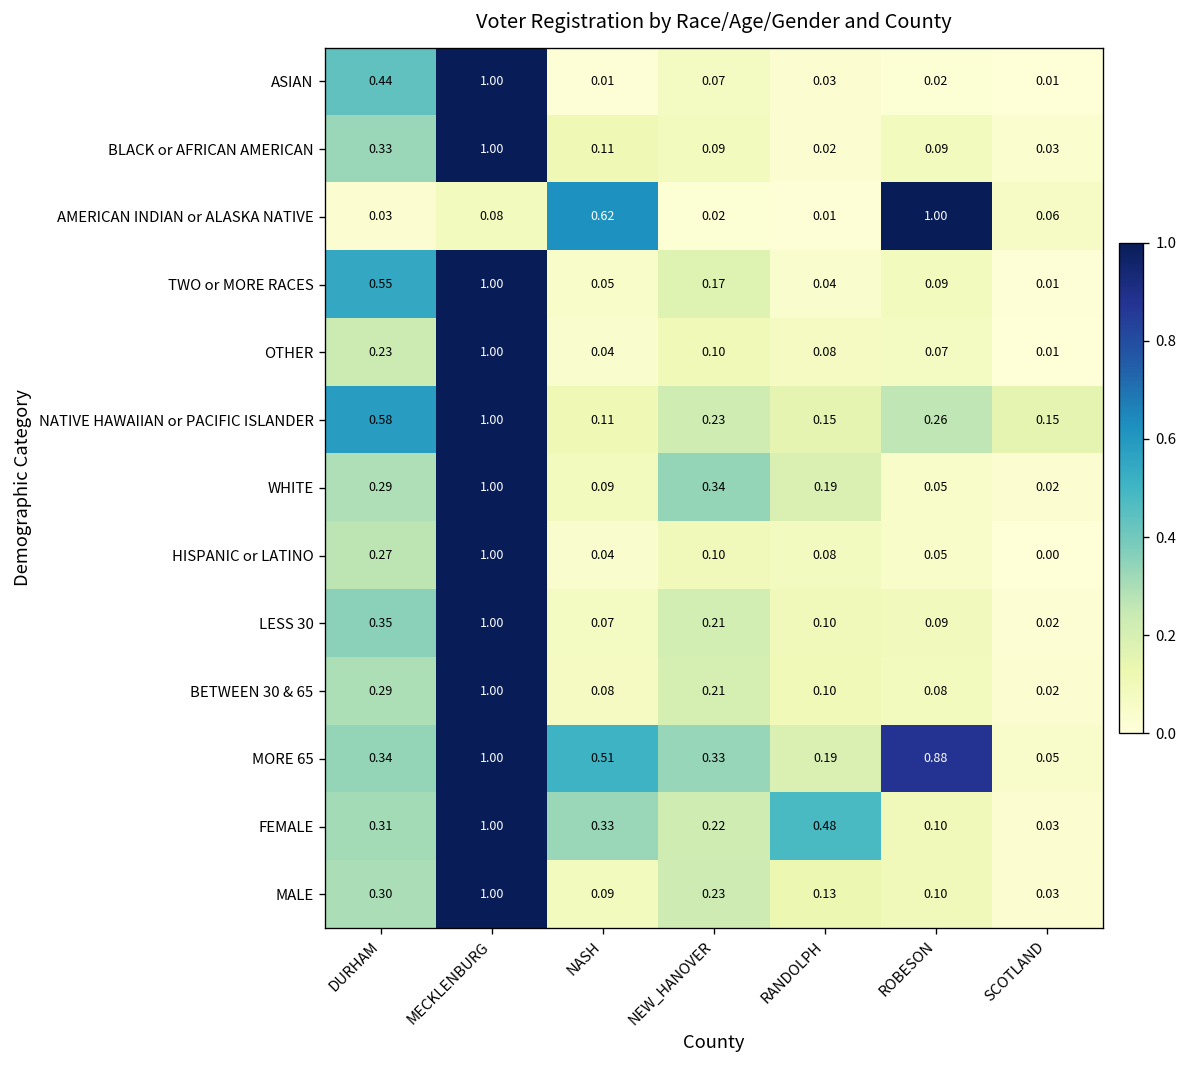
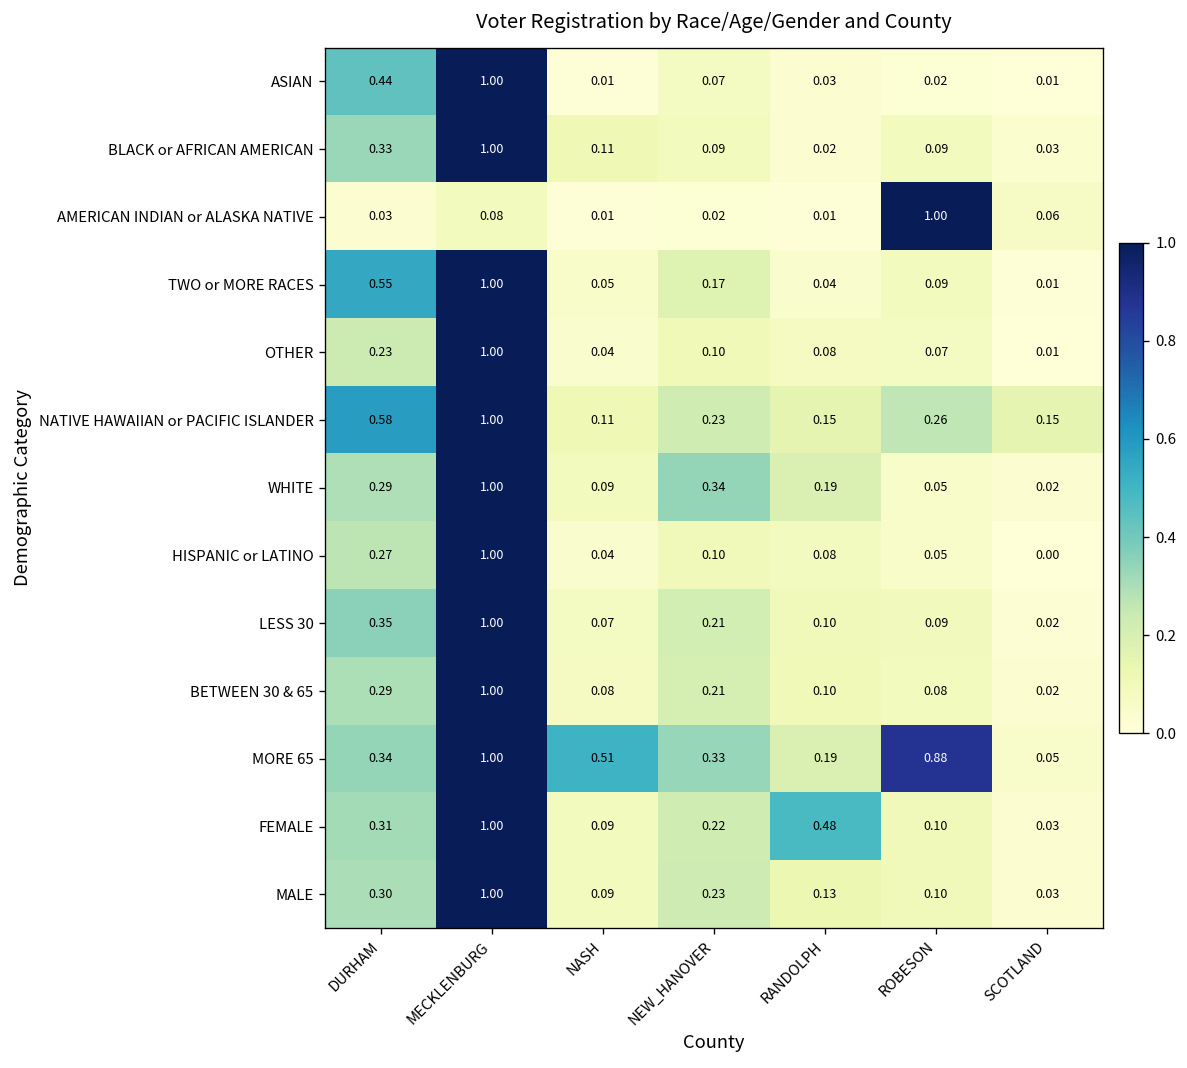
  {
    "ASIAN": {
      "DURHAM": 0.44,
      "MECKLENBURG": 1.00,
      "NASH": 0.01,
      "NEW_HANOVER": 0.07,
      "RANDOLPH": 0.03,
      "ROBESON": 0.02,
      "SCOTLAND": 0.01
    },
    "BLACK or AFRICAN AMERICAN": {
      "DURHAM": 0.33,
      "MECKLENBURG": 1.00,
      "NASH": 0.11,
      "NEW_HANOVER": 0.09,
      "RANDOLPH": 0.02,
      "ROBESON": 0.09,
      "SCOTLAND": 0.03
    },
    "AMERICAN INDIAN or ALASKA NATIVE": {
      "DURHAM": 0.03,
      "MECKLENBURG": 0.08,
-     "NASH": 0.62,
+     "NASH": 0.01,
      "NEW_HANOVER": 0.02,
      "RANDOLPH": 0.01,
      "ROBESON": 1.00,
      "SCOTLAND": 0.06
    },
    "TWO or MORE RACES": {
      "DURHAM": 0.55,
      "MECKLENBURG": 1.00,
      "NASH": 0.05,
      "NEW_HANOVER": 0.17,
      "RANDOLPH": 0.04,
      "ROBESON": 0.09,
      "SCOTLAND": 0.01
    },
    "OTHER": {
      "DURHAM": 0.23,
      "MECKLENBURG": 1.00,
      "NASH": 0.04,
      "NEW_HANOVER": 0.10,
      "RANDOLPH": 0.08,
      "ROBESON": 0.07,
      "SCOTLAND": 0.01
    },
    "NATIVE HAWAIIAN or PACIFIC ISLANDER": {
      "DURHAM": 0.58,
      "MECKLENBURG": 1.00,
      "NASH": 0.11,
      "NEW_HANOVER": 0.23,
      "RANDOLPH": 0.15,
      "ROBESON": 0.26,
      "SCOTLAND": 0.15
    },
    "WHITE": {
      "DURHAM": 0.29,
      "MECKLENBURG": 1.00,
      "NASH": 0.09,
      "NEW_HANOVER": 0.34,
      "RANDOLPH": 0.19,
      "ROBESON": 0.05,
      "SCOTLAND": 0.02
    },
    "HISPANIC or LATINO": {
      "DURHAM": 0.27,
      "MECKLENBURG": 1.00,
      "NASH": 0.04,
      "NEW_HANOVER": 0.10,
      "RANDOLPH": 0.08,
      "ROBESON": 0.05,
      "SCOTLAND": 0.00
    },
    "LESS 30": {
      "DURHAM": 0.35,
      "MECKLENBURG": 1.00,
      "NASH": 0.07,
      "NEW_HANOVER": 0.21,
      "RANDOLPH": 0.10,
      "ROBESON": 0.09,
      "SCOTLAND": 0.02
    },
    "BETWEEN 30 & 65": {
      "DURHAM": 0.29,
      "MECKLENBURG": 1.00,
      "NASH": 0.08,
      "NEW_HANOVER": 0.21,
      "RANDOLPH": 0.10,
      "ROBESON": 0.08,
      "SCOTLAND": 0.02
    },
    "MORE 65": {
      "DURHAM": 0.34,
      "MECKLENBURG": 1.00,
      "NASH": 0.51,
      "NEW_HANOVER": 0.33,
      "RANDOLPH": 0.19,
      "ROBESON": 0.88,
      "SCOTLAND": 0.05
    },
    "FEMALE": {
      "DURHAM": 0.31,
      "MECKLENBURG": 1.00,
-     "NASH": 0.33,
+     "NASH": 0.09,
      "NEW_HANOVER": 0.22,
      "RANDOLPH": 0.48,
      "ROBESON": 0.10,
      "SCOTLAND": 0.03
    },
    "MALE": {
      "DURHAM": 0.30,
      "MECKLENBURG": 1.00,
      "NASH": 0.09,
      "NEW_HANOVER": 0.23,
      "RANDOLPH": 0.13,
      "ROBESON": 0.10,
      "SCOTLAND": 0.03
    }
  }
